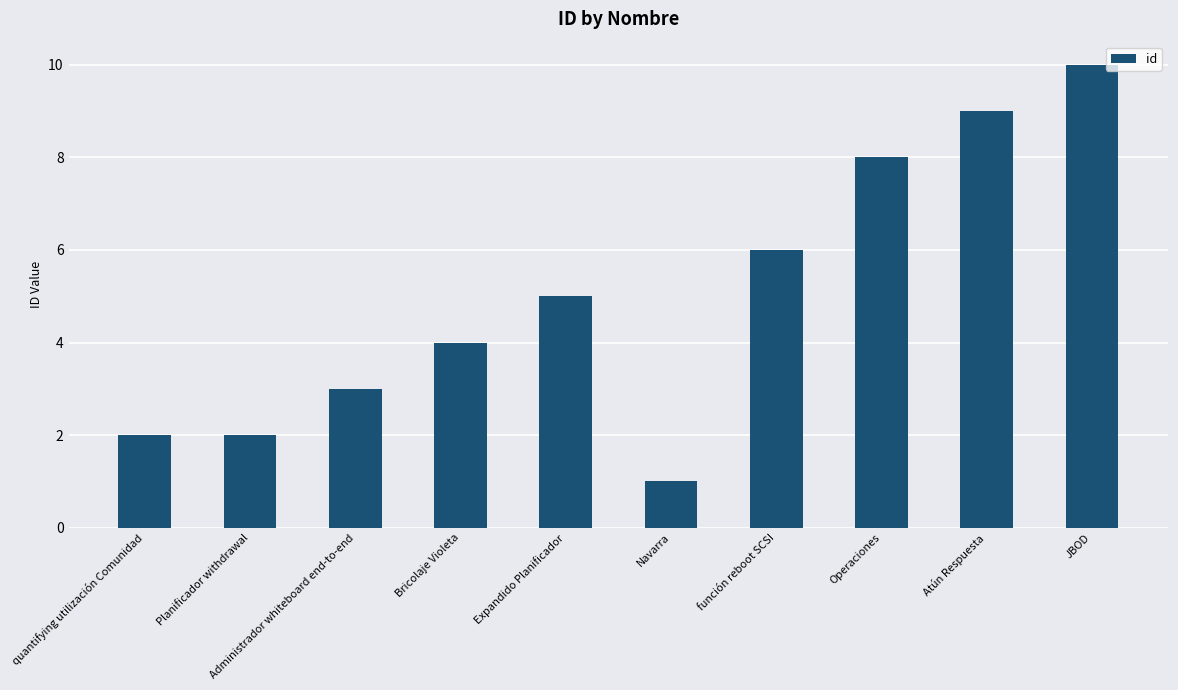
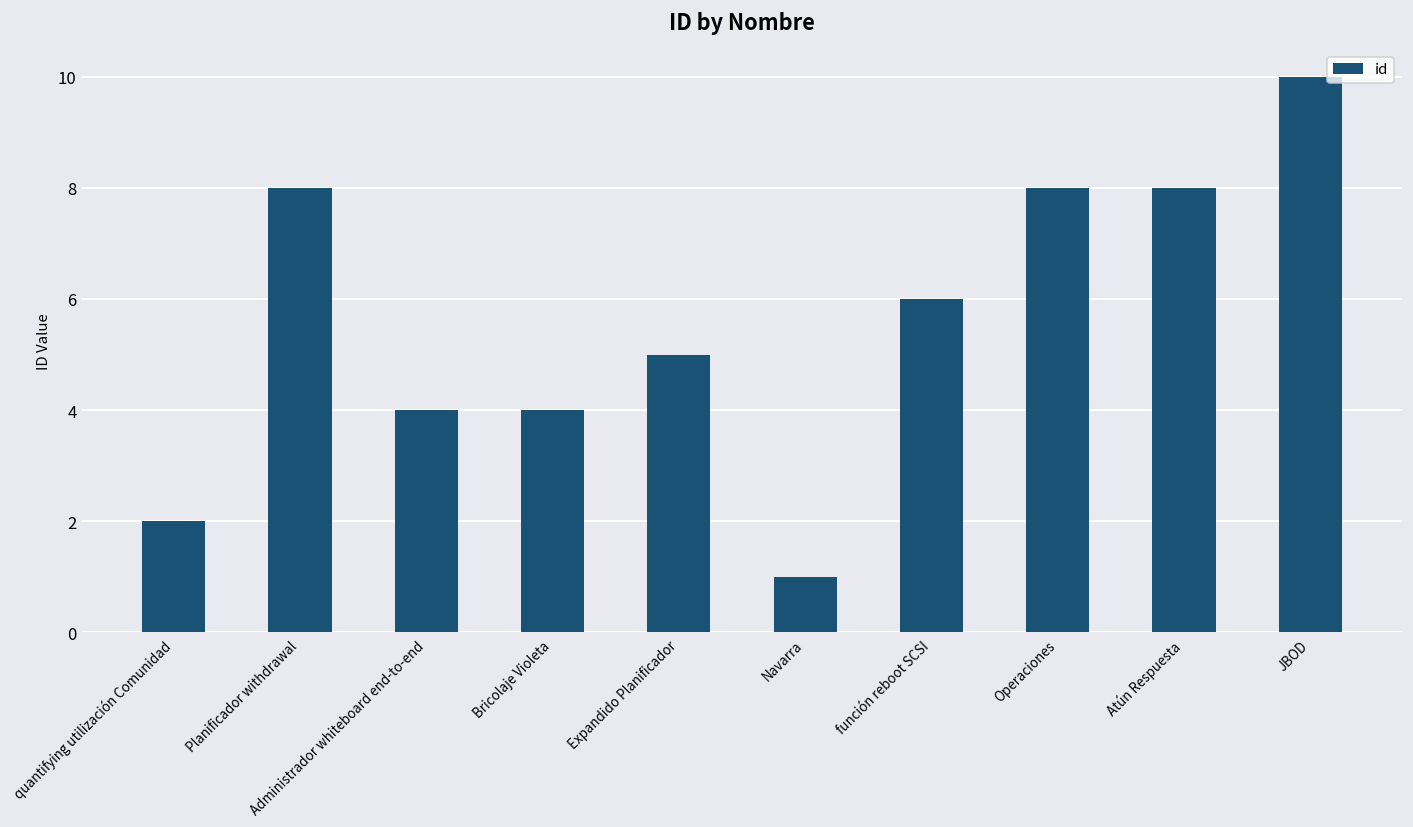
  {
    "quantifying utilización Comunidad": 2,
-   "Planificador withdrawal": 2,
-   "Administrador whiteboard end-to-end": 3,
+   "Planificador withdrawal": 8,
+   "Administrador whiteboard end-to-end": 4,
    "Bricolaje Violeta": 4,
    "Expandido Planificador": 5,
    "Navarra": 1,
    "función reboot SCSI": 6,
    "Operaciones": 8,
-   "Atún Respuesta": 9,
+   "Atún Respuesta": 8,
    "JBOD": 10
  }
